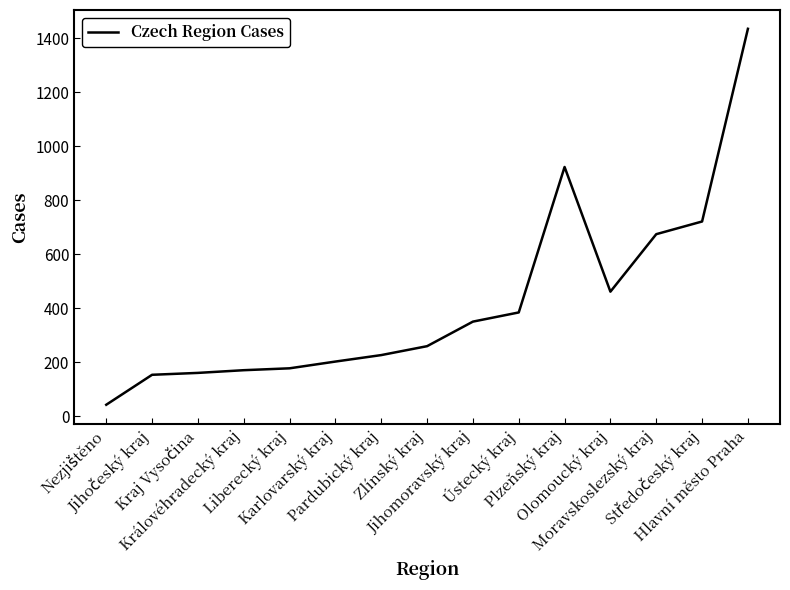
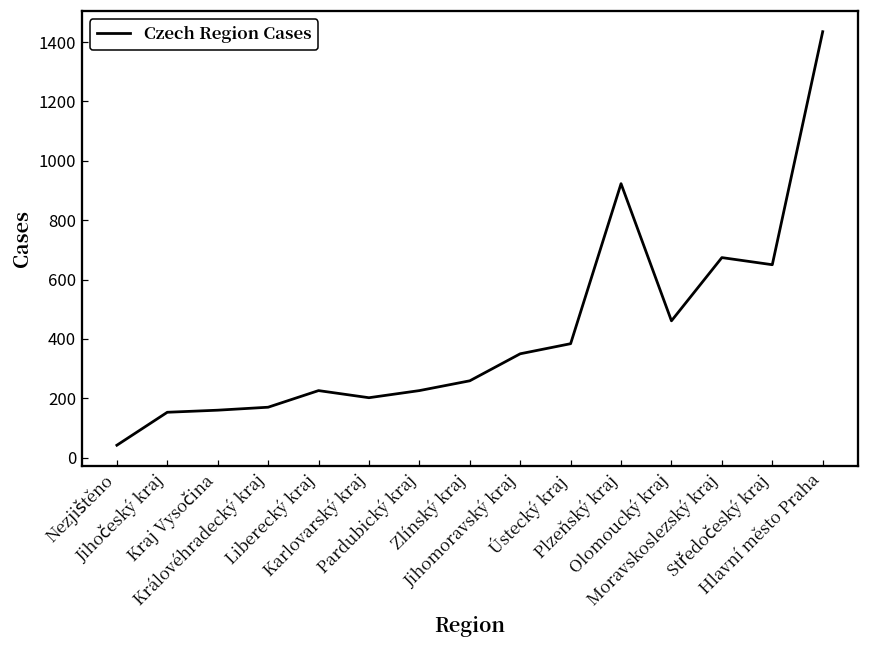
  {
    "Nezjištěno": 40,
    "Jihočeský kraj": 150,
    "Kraj Vysočina": 160,
    "Královéhradecký kraj": 170,
-   "Liberecký kraj": 180,
+   "Liberecký kraj": 230,
    "Karlovarský kraj": 200,
    "Pardubický kraj": 230,
    "Zlínský kraj": 260,
    "Jihomoravský kraj": 350,
    "Ústecký kraj": 380,
    "Plzeňský kraj": 920,
    "Olomoucký kraj": 460,
    "Moravskoslezský kraj": 670,
-   "Středočeský kraj": 720,
+   "Středočeský kraj": 650,
    "Hlavní město Praha": 1440
  }
